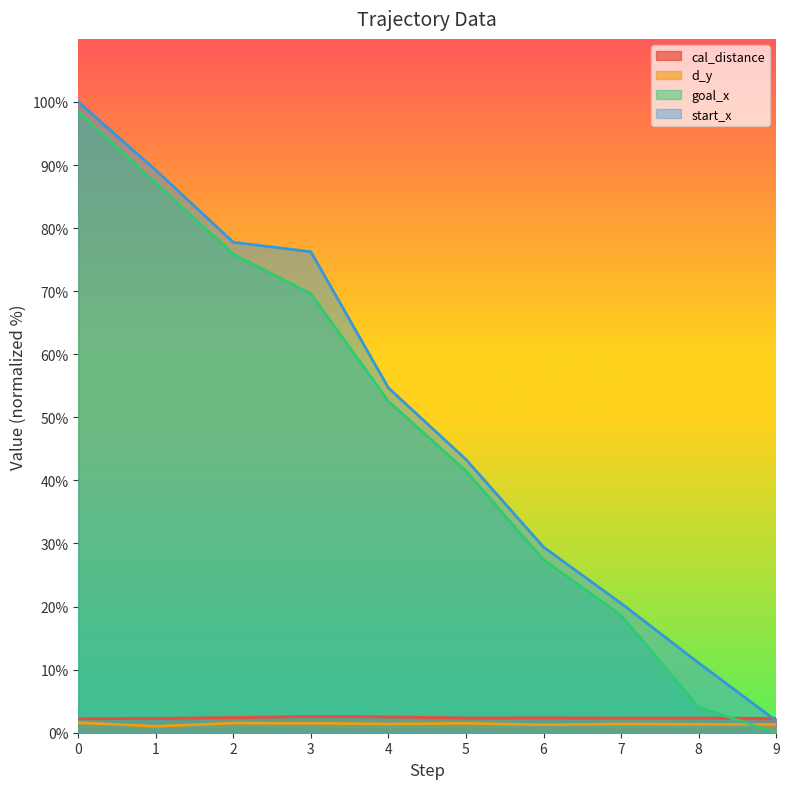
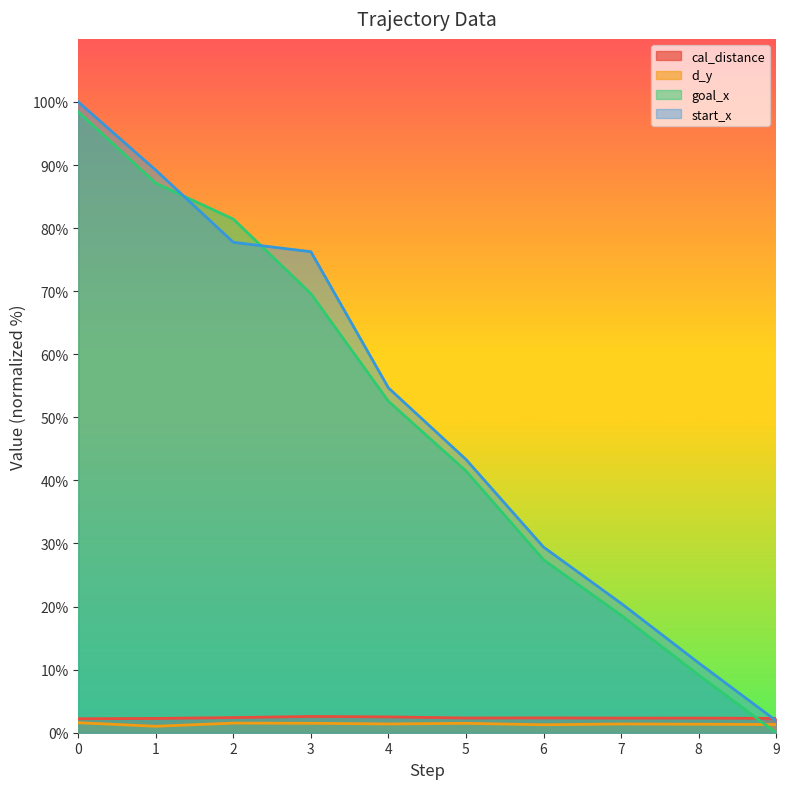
  {
    "cal_distance": {
      "0": "2%",
      "1": "2%",
      "2": "2%",
      "3": "3%",
      "4": "3%",
      "5": "2%",
      "6": "2%",
      "7": "2%",
      "8": "2%"
    },
    "d_y": {
      "0": "2%",
      "1": "1%",
      "2": "2%",
      "3": "1%",
      "4": "1%",
      "5": "1%",
      "6": "1%",
      "7": "1%",
      "8": "1%",
      "9": "1%"
    },
    "goal_x": {
      "0": "98%",
      "1": "87%",
-     "2": "76%",
+     "2": "81%",
      "3": "70%",
      "4": "53%",
      "5": "41%",
      "6": "27%",
      "7": "19%",
-     "8": "4%",
+     "8": "9%",
      "9": "0%"
    },
    "start_x": {
      "0": "100%",
      "1": "89%",
      "2": "78%",
      "3": "76%",
      "4": "55%",
      "5": "43%",
      "6": "29%",
      "7": "21%",
      "8": "11%"
    }
  }
